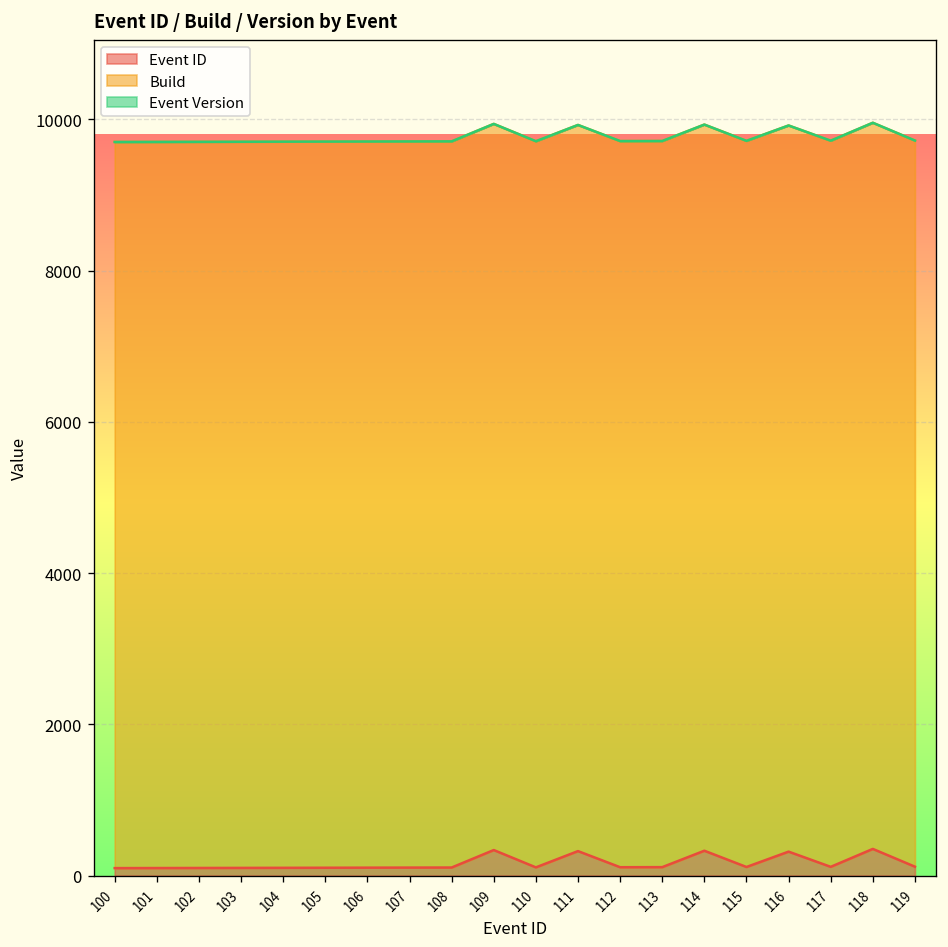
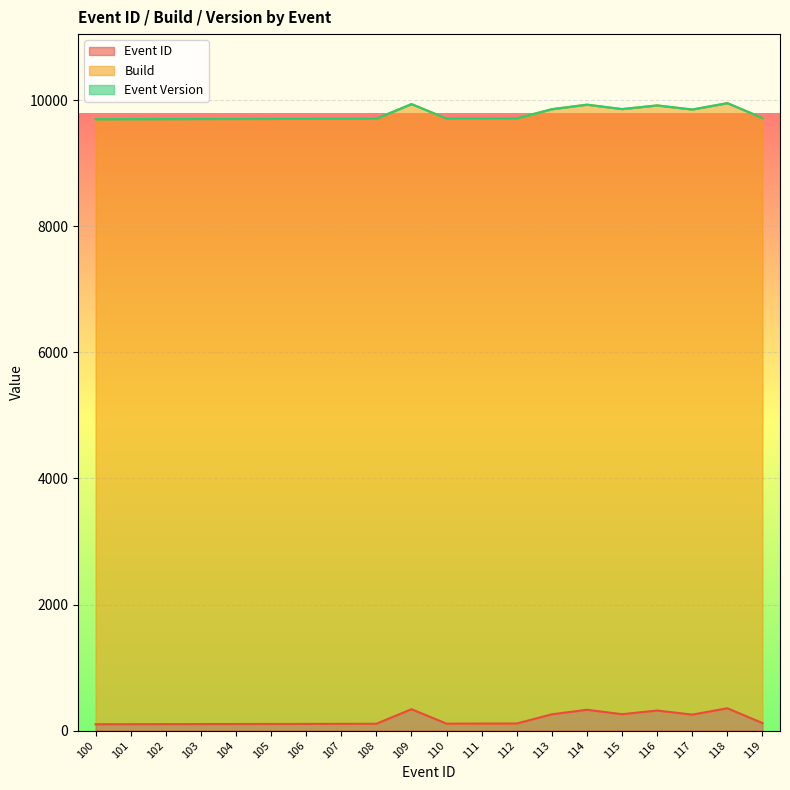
  {
    "Event ID": {
      "100": 100,
      "101": 100,
      "102": 100,
      "103": 100,
      "104": 100,
      "105": 100,
      "106": 100,
      "107": 100,
      "108": 100,
      "109": 300,
      "110": 100,
-     "111": 300,
+     "111": 100,
      "112": 100,
-     "113": 100,
+     "113": 300,
      "114": 300,
-     "115": 100,
+     "115": 300,
      "116": 300,
-     "117": 100,
+     "117": 300,
      "118": 400,
      "119": 100
    }
  }
